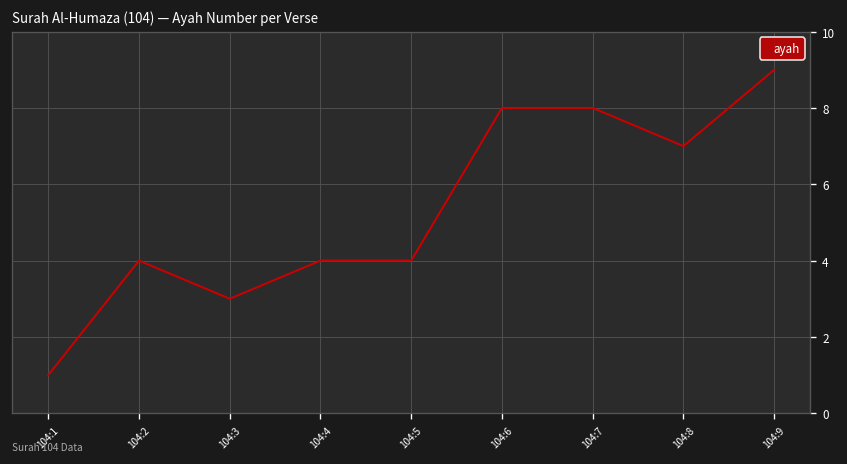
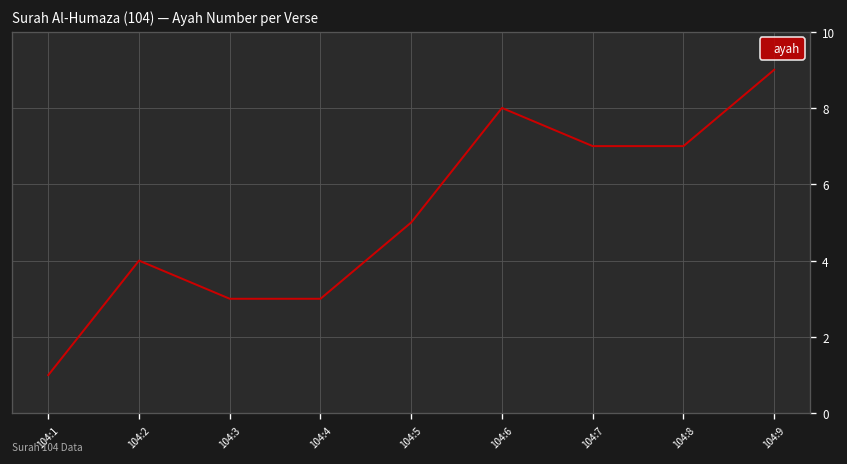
  {
    "104:1": 1,
    "104:2": 4,
    "104:3": 3,
-   "104:4": 4,
-   "104:5": 4,
+   "104:4": 3,
+   "104:5": 5,
    "104:6": 8,
-   "104:7": 8,
+   "104:7": 7,
    "104:8": 7,
    "104:9": 9
  }
